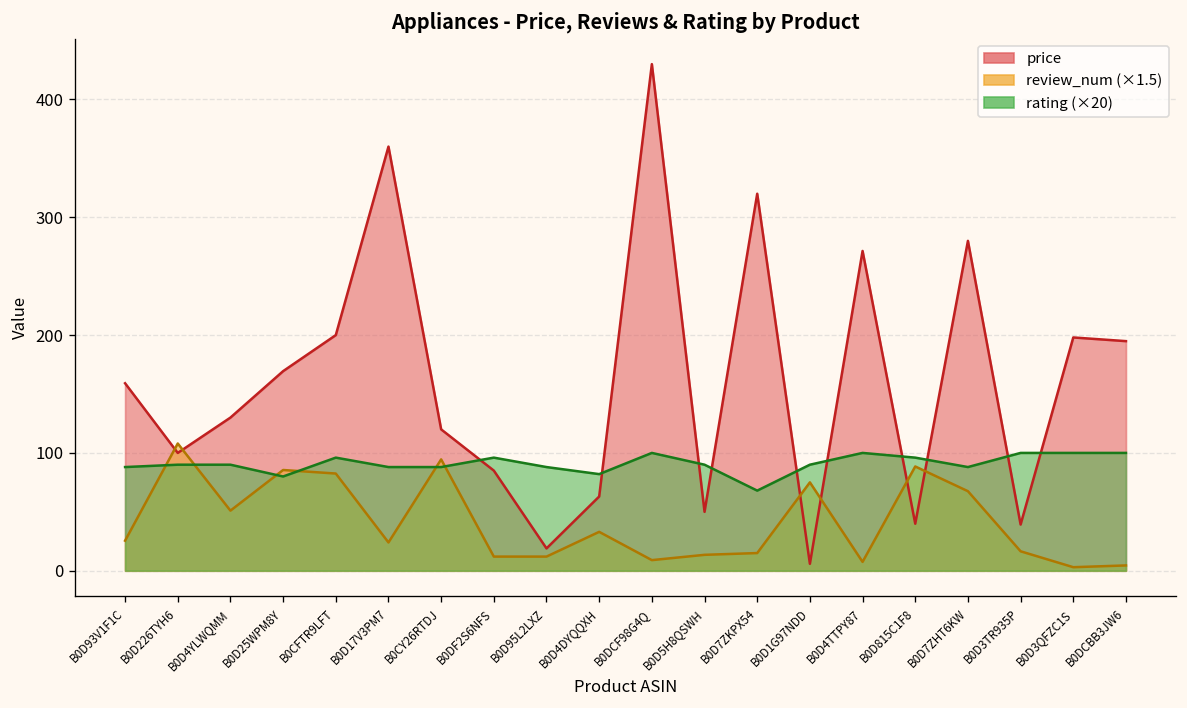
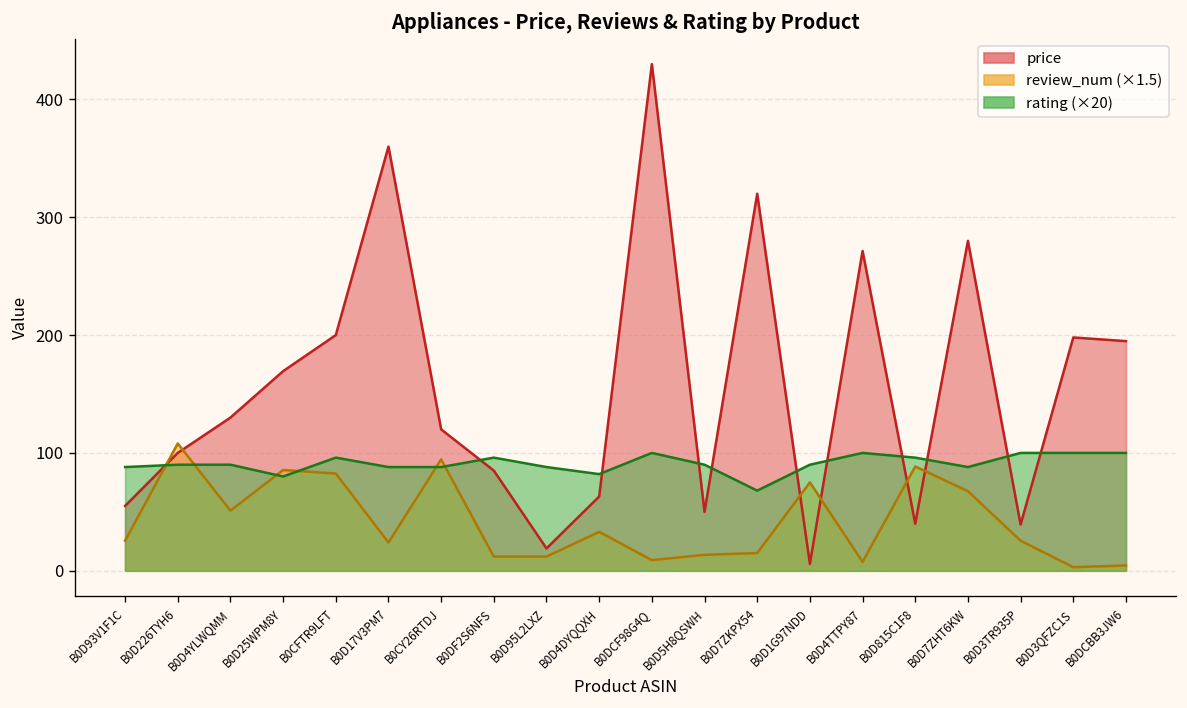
  {
    "price": {
-     "B0D93V1F1C": 160,
+     "B0D93V1F1C": 50,
      "B0D226TYH6": 100,
      "B0D4YLWQMM": 130,
      "B0D25WPM8Y": 170,
      "B0CFTR9LFT": 200,
      "B0D17V3PM7": 360,
      "B0CY26RTDJ": 120,
      "B0DF2S6NFS": 80,
      "B0D95L2LXZ": 20,
      "B0D4DYQQXH": 60,
      "B0DCF98G4Q": 430,
      "B0D5H8QSWH": 50,
      "B0D7ZKPX54": 320,
      "B0D1G97NDD": 10,
      "B0D4TTPY87": 270,
      "B0D815C1F8": 40,
      "B0D7ZHT6KW": 280,
      "B0D3TR935P": 40,
      "B0D3QFZC1S": 200,
      "B0DCBB3JW6": 190
    },
    "review_num (×1.5)": {
      "B0D93V1F1C": 30,
      "B0D226TYH6": 110,
      "B0D4YLWQMM": 50,
      "B0D25WPM8Y": 90,
      "B0CFTR9LFT": 80,
      "B0D17V3PM7": 20,
      "B0CY26RTDJ": 90,
      "B0DF2S6NFS": 10,
      "B0D95L2LXZ": 10,
      "B0D4DYQQXH": 30,
      "B0DCF98G4Q": 10,
      "B0D5H8QSWH": 10,
      "B0D7ZKPX54": 20,
      "B0D1G97NDD": 80,
      "B0D4TTPY87": 10,
      "B0D815C1F8": 90,
      "B0D7ZHT6KW": 70,
-     "B0D3TR935P": 20,
+     "B0D3TR935P": 30,
      "B0D3QFZC1S": 0,
      "B0DCBB3JW6": 0
    },
    "rating (×20)": {
      "B0D93V1F1C": 90,
      "B0D226TYH6": 90,
      "B0D4YLWQMM": 90,
      "B0D25WPM8Y": 80,
      "B0CFTR9LFT": 100,
      "B0D17V3PM7": 90,
      "B0CY26RTDJ": 90,
      "B0DF2S6NFS": 100,
      "B0D95L2LXZ": 90,
      "B0D4DYQQXH": 80,
      "B0DCF98G4Q": 100,
      "B0D5H8QSWH": 90,
      "B0D7ZKPX54": 70,
      "B0D1G97NDD": 90,
      "B0D4TTPY87": 100,
      "B0D815C1F8": 100,
      "B0D7ZHT6KW": 90,
      "B0D3TR935P": 100,
      "B0D3QFZC1S": 100,
      "B0DCBB3JW6": 100
    }
  }
